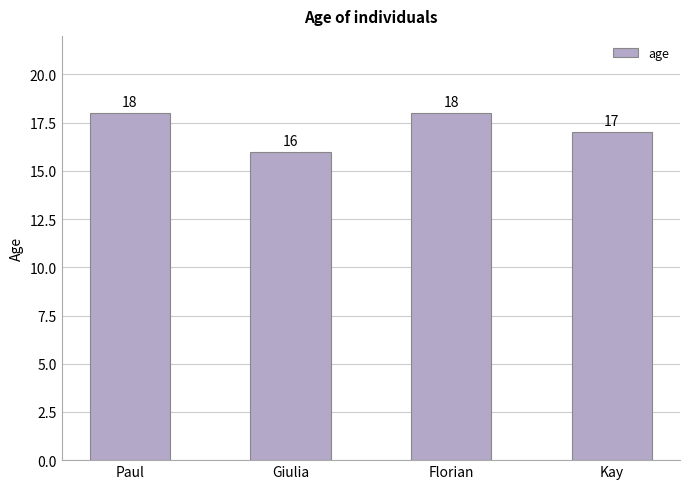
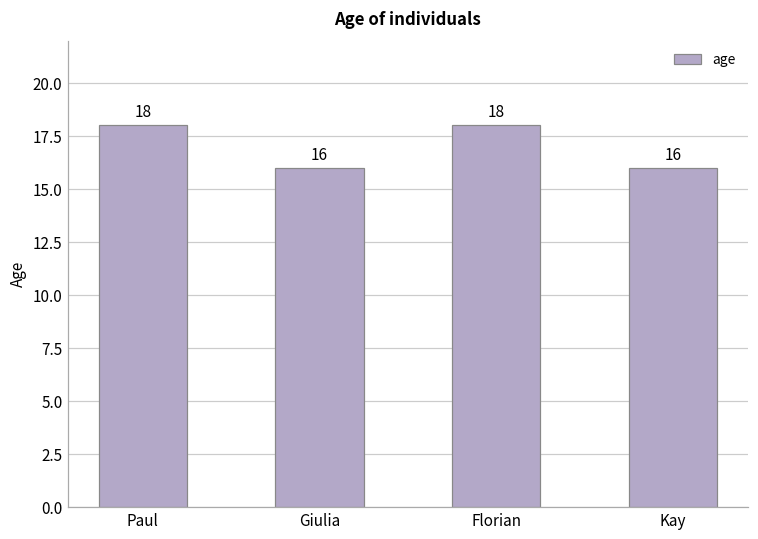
  {
    "Paul": 18,
    "Giulia": 16,
    "Florian": 18,
-   "Kay": 17
+   "Kay": 16
  }
